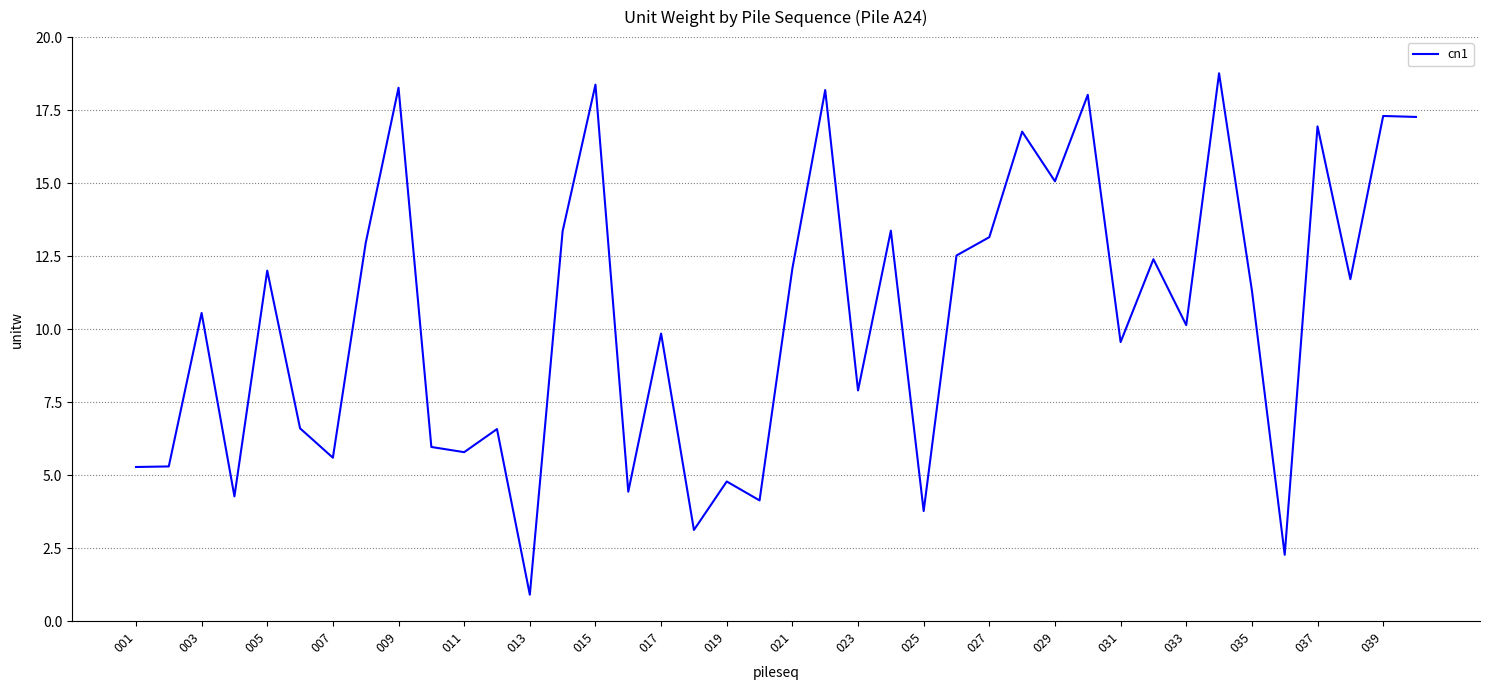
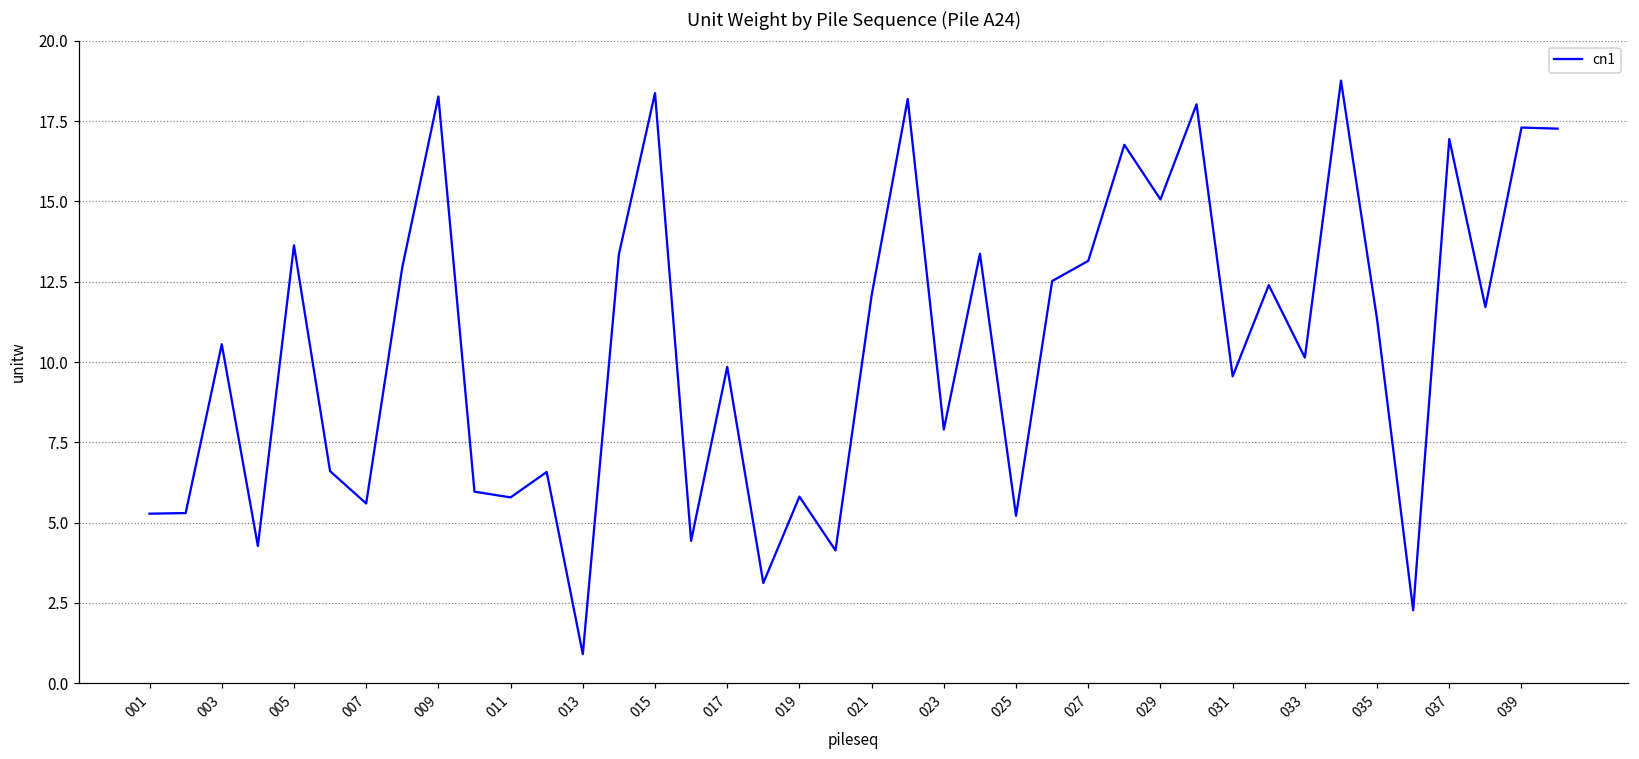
  {
    "001": 5.3,
    "003": 10.6,
-   "005": 12.0,
+   "005": 13.6,
    "007": 5.6,
    "009": 18.3,
    "011": 5.8,
    "013": 0.9,
    "015": 18.4,
    "017": 9.8,
-   "019": 4.8,
+   "019": 5.8,
    "021": 12.1,
    "023": 7.9,
-   "025": 3.8,
+   "025": 5.2,
    "027": 13.1,
    "029": 15.1,
    "031": 9.6,
    "033": 10.1,
    "035": 11.3,
    "037": 16.9,
    "039": 17.3
  }
